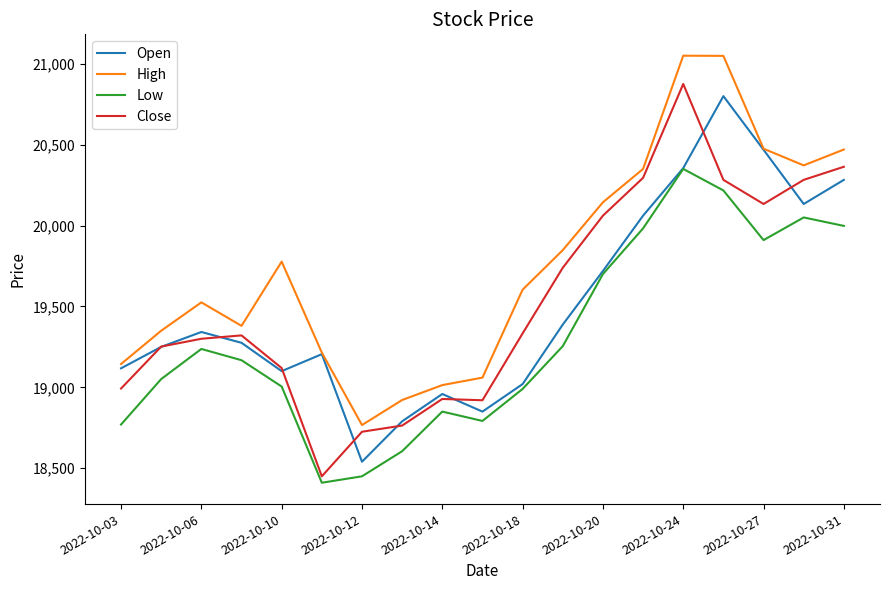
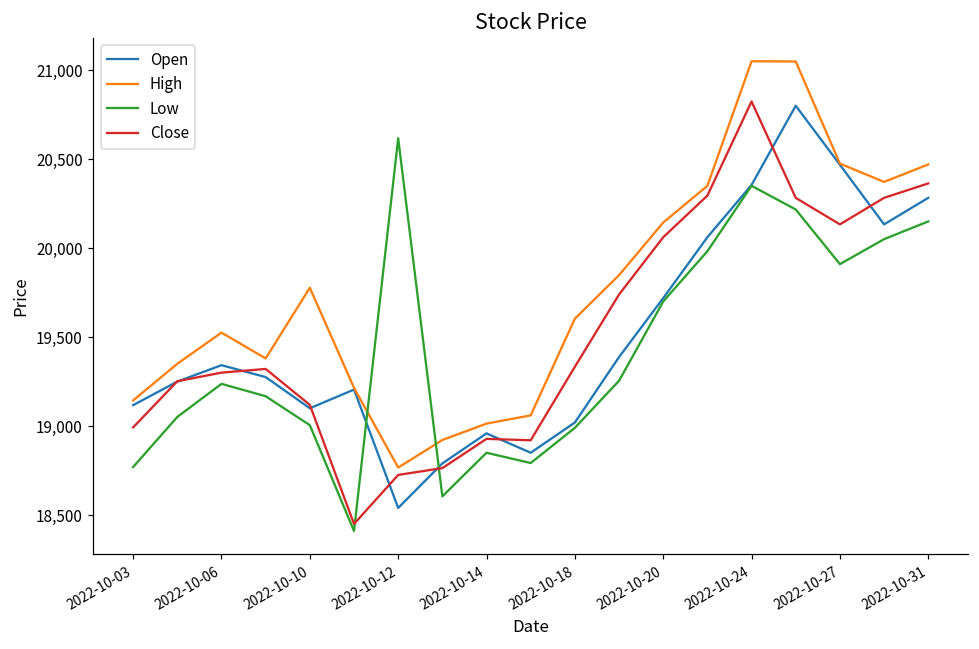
  {
    "Open": {
      "2022-10-03": "19,120",
      "2022-10-06": "19,340",
      "2022-10-10": "19,100",
      "2022-10-12": "18,540",
      "2022-10-14": "18,960",
      "2022-10-18": "19,020",
      "2022-10-20": "19,720",
      "2022-10-31": "20,280"
    },
    "High": {
      "2022-10-03": "19,140",
      "2022-10-06": "19,530",
      "2022-10-10": "19,780",
      "2022-10-12": "18,770",
      "2022-10-14": "19,010",
      "2022-10-18": "19,600",
      "2022-10-20": "20,140",
      "2022-10-24": "21,050",
      "2022-10-31": "20,470"
    },
    "Low": {
      "2022-10-03": "18,770",
      "2022-10-06": "19,240",
      "2022-10-10": "19,000",
-     "2022-10-12": "18,450",
+     "2022-10-12": "20,620",
      "2022-10-14": "18,850",
      "2022-10-18": "18,990",
      "2022-10-20": "19,700",
      "2022-10-27": "19,910",
-     "2022-10-31": "20,000"
+     "2022-10-31": "20,150"
    },
    "Close": {
      "2022-10-03": "18,990",
      "2022-10-06": "19,300",
      "2022-10-10": "19,120",
      "2022-10-12": "18,730",
      "2022-10-14": "18,930",
      "2022-10-18": "19,330",
      "2022-10-20": "20,060",
-     "2022-10-24": "20,880",
+     "2022-10-24": "20,820",
      "2022-10-27": "20,130",
      "2022-10-31": "20,360"
    }
  }
